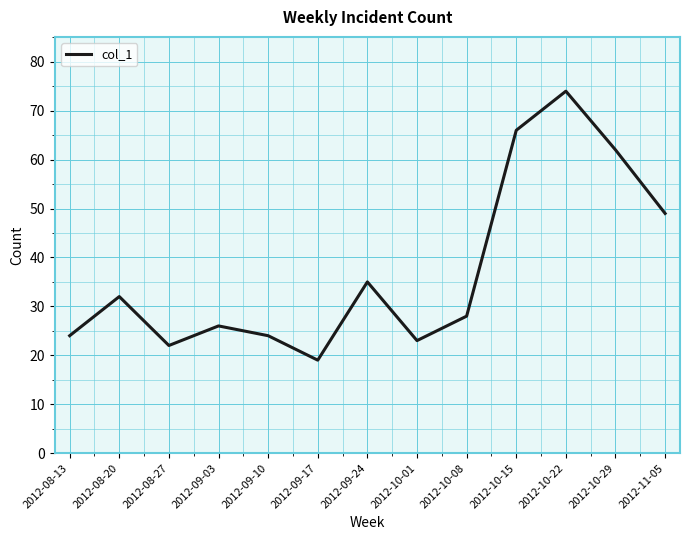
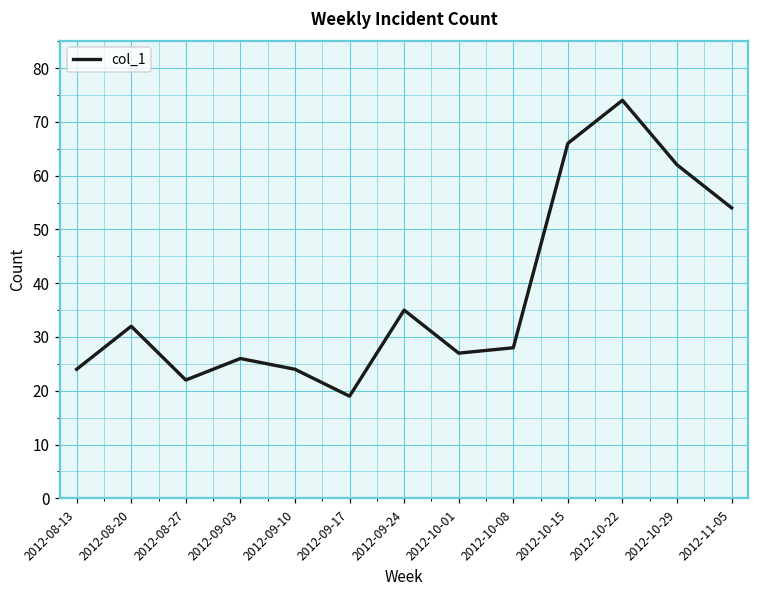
  {
    "2012-08-13": 24,
    "2012-08-20": 32,
    "2012-08-27": 22,
    "2012-09-03": 26,
    "2012-09-10": 24,
    "2012-09-17": 19,
    "2012-09-24": 35,
-   "2012-10-01": 23,
+   "2012-10-01": 27,
    "2012-10-08": 28,
    "2012-10-15": 66,
    "2012-10-22": 74,
    "2012-10-29": 62,
-   "2012-11-05": 49
+   "2012-11-05": 54
  }
